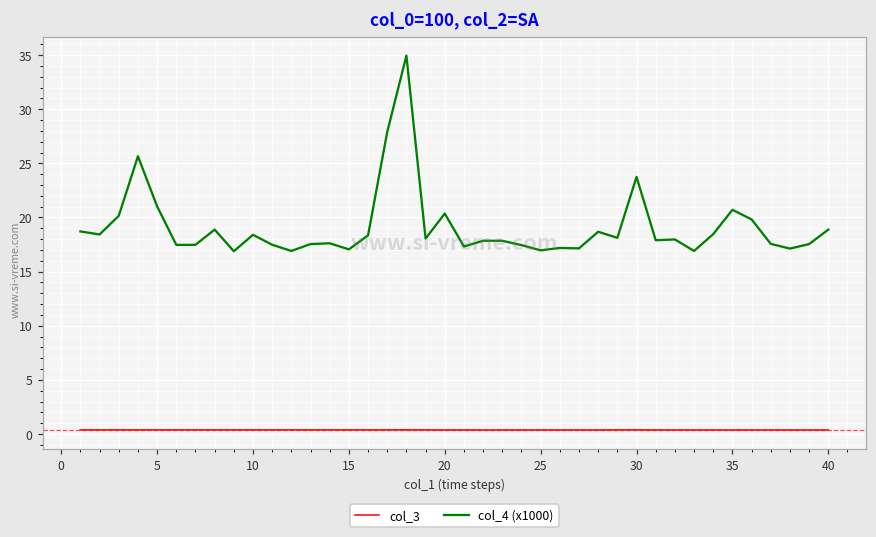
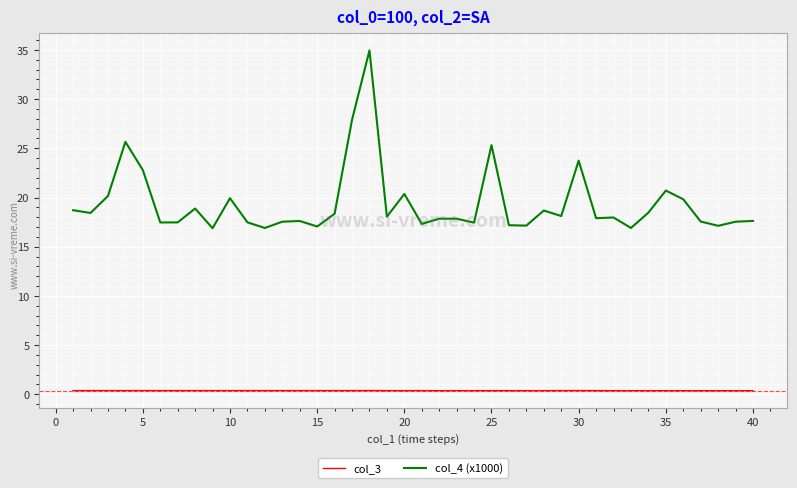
  {
    "col_3": {
      "5": 0,
      "10": 0,
      "15": 0,
      "20": 0,
      "25": 0,
      "30": 0,
      "35": 0,
      "40": 0
    },
    "col_4 (x1000)": {
-     "5": 21,
-     "10": 18,
+     "5": 23,
+     "10": 20,
      "15": 17,
      "20": 20,
-     "25": 17,
+     "25": 25,
      "30": 24,
      "35": 21,
-     "40": 19
+     "40": 18
    }
  }
